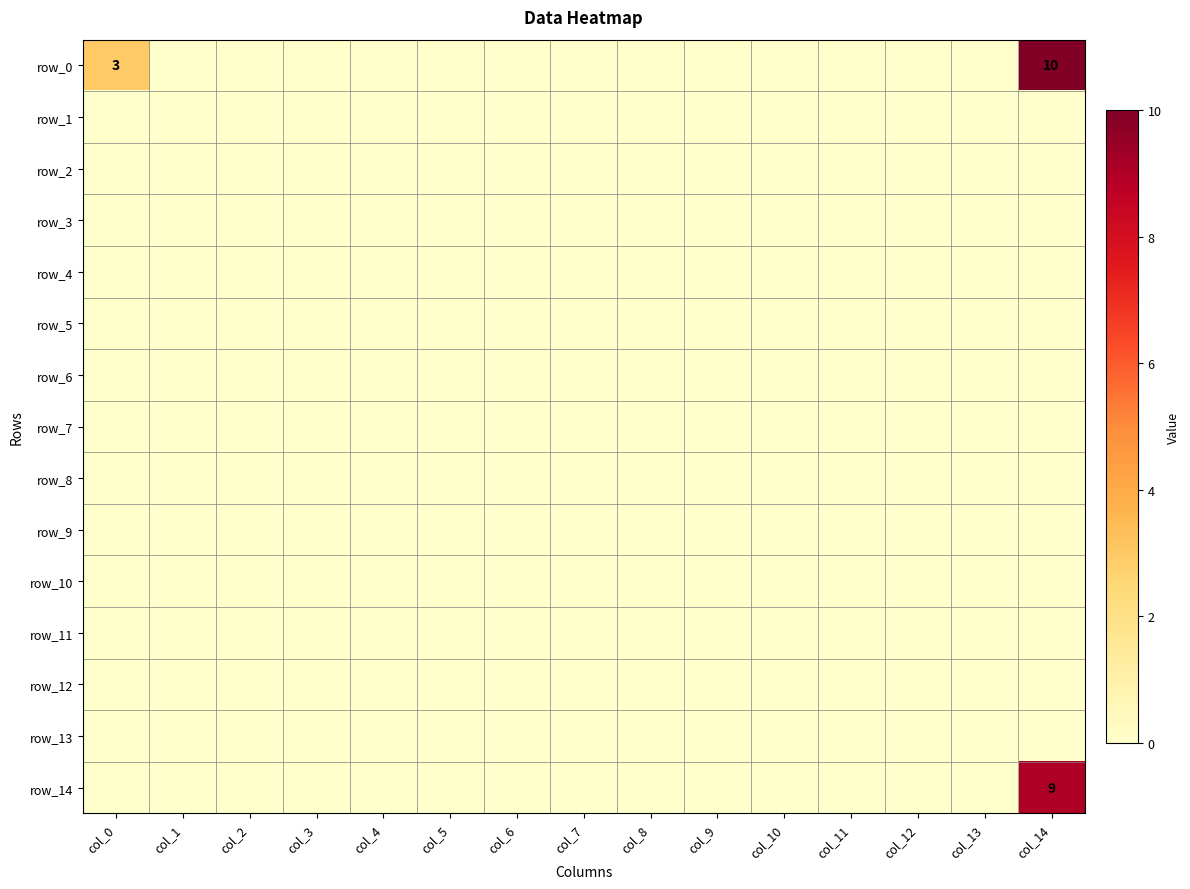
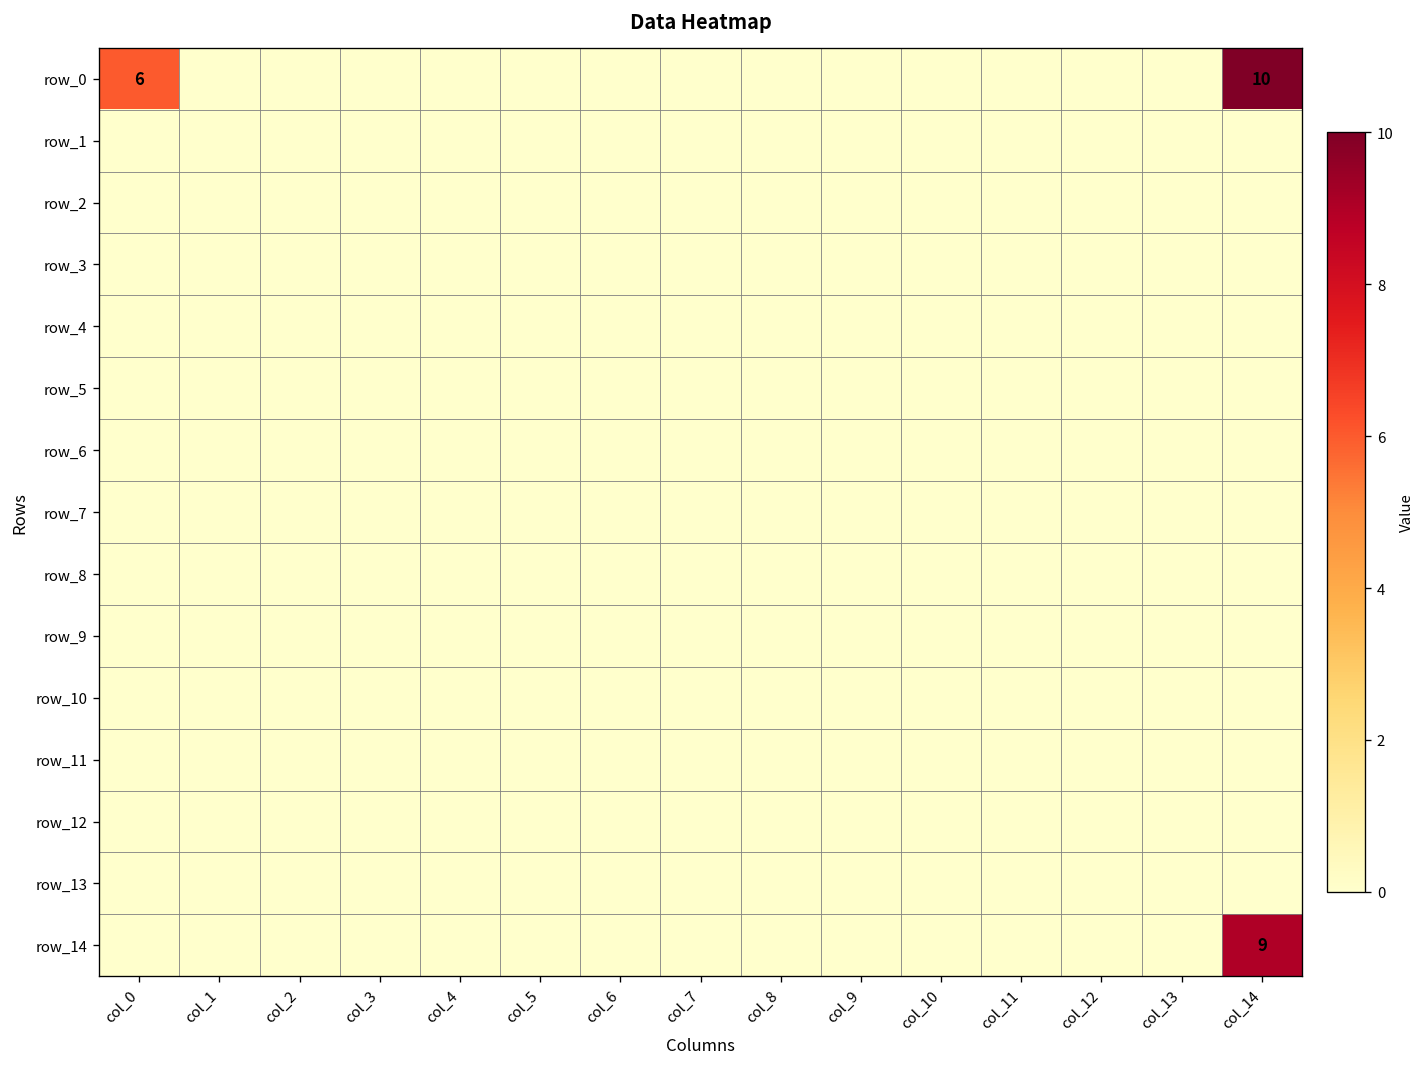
  {
    "row_0": {
-     "col_0": 3,
+     "col_0": 6,
      "col_14": 10
    },
    "row_14": {
      "col_14": 9
    }
  }
